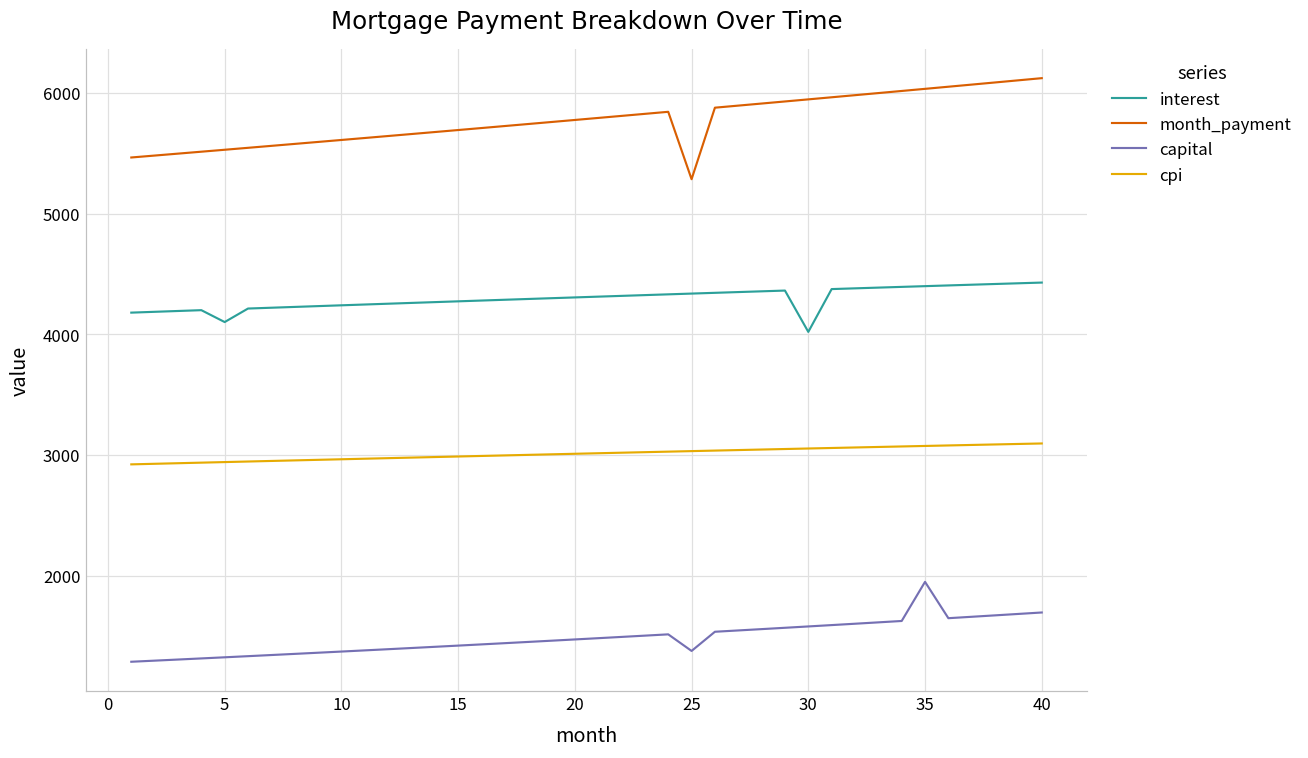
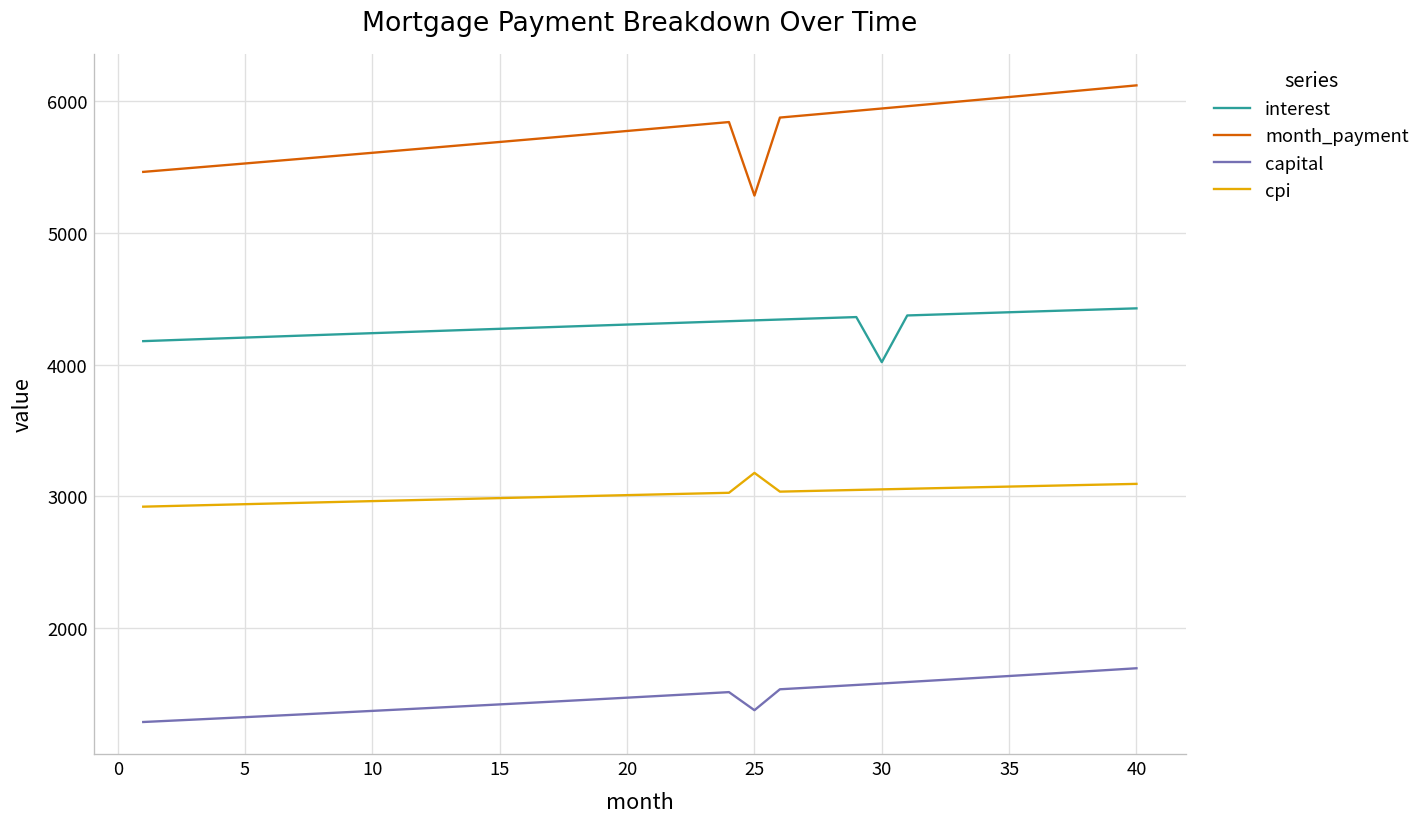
  {
    "interest": {
-     "5": 4100,
+     "5": 4210,
      "10": 4240,
      "15": 4270,
      "20": 4300,
      "25": 4340,
      "30": 4020,
      "35": 4400,
      "40": 4430
    },
    "month_payment": {
      "5": 5530,
      "10": 5610,
      "15": 5690,
      "20": 5780,
      "25": 5280,
      "30": 5950,
      "35": 6030,
      "40": 6120
    },
    "capital": {
      "5": 1320,
      "10": 1370,
      "15": 1420,
      "20": 1470,
      "25": 1380,
      "30": 1580,
-     "35": 1950,
+     "35": 1640,
      "40": 1690
    },
    "cpi": {
      "5": 2940,
      "10": 2960,
      "15": 2990,
      "20": 3010,
-     "25": 3030,
+     "25": 3180,
      "30": 3050,
      "35": 3070,
      "40": 3090
    }
  }
